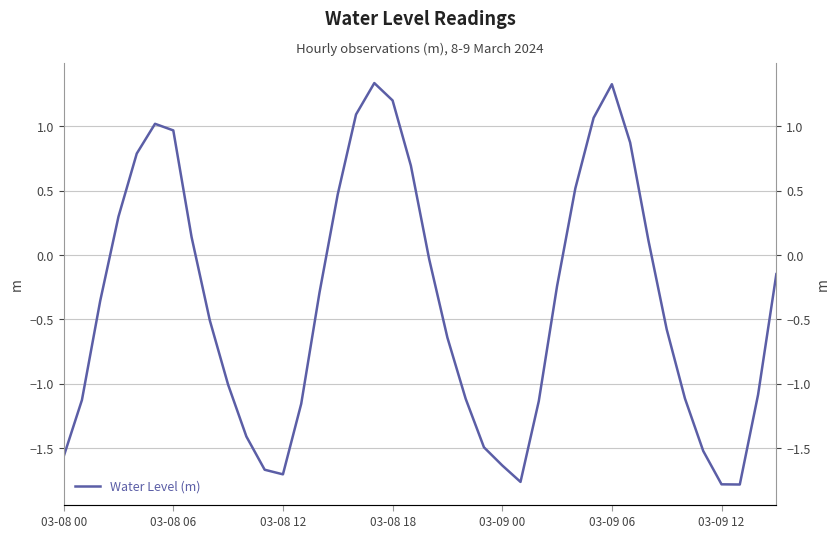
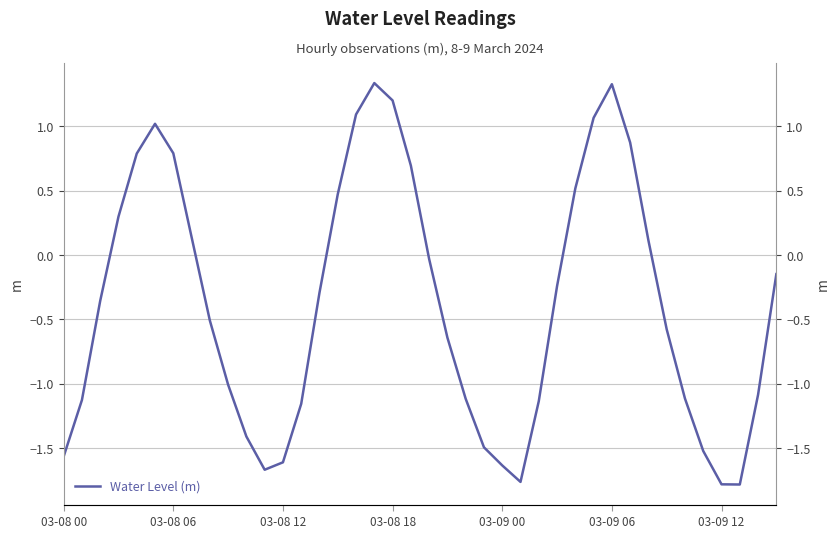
  {
    "03-08 00": -1.56,
-   "03-08 06": 0.97,
-   "03-08 12": -1.70,
+   "03-08 06": 0.79,
+   "03-08 12": -1.61,
    "03-08 18": 1.20,
    "03-09 00": -1.63,
    "03-09 06": 1.33,
    "03-09 12": -1.78
  }
